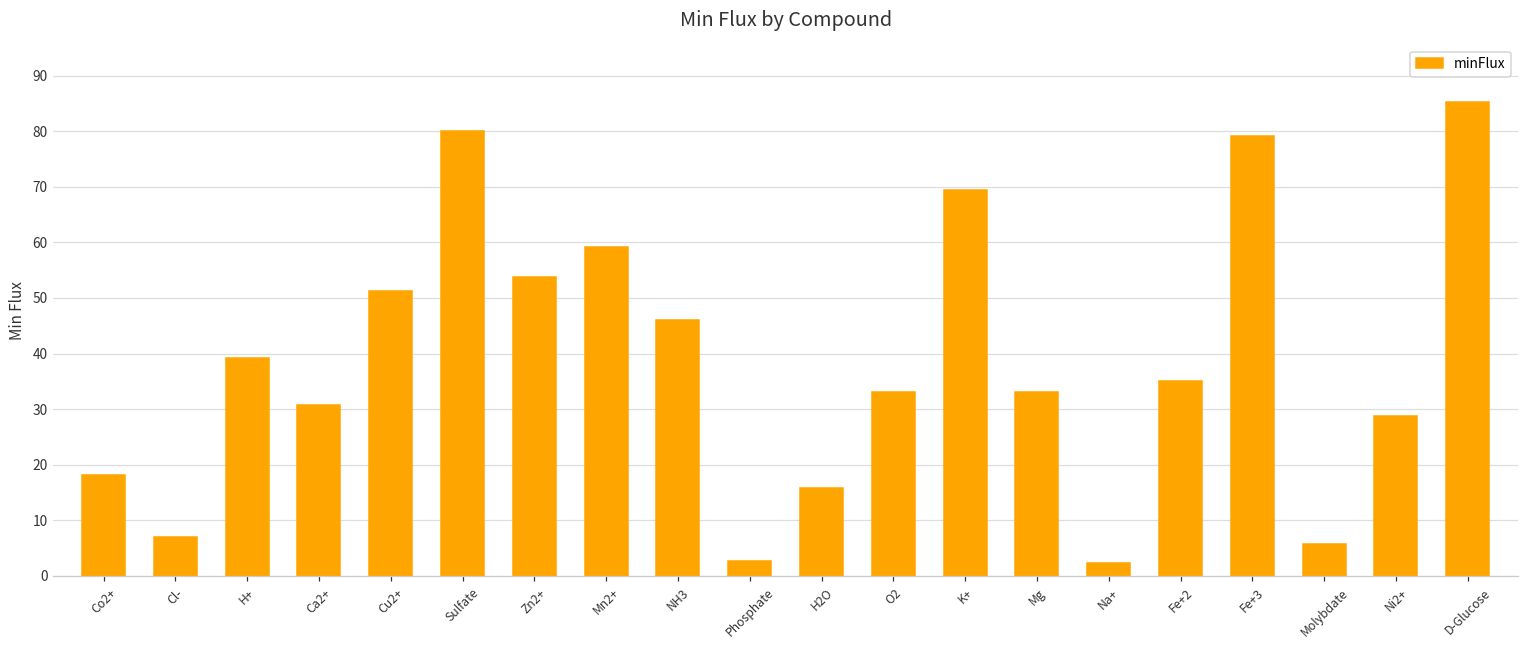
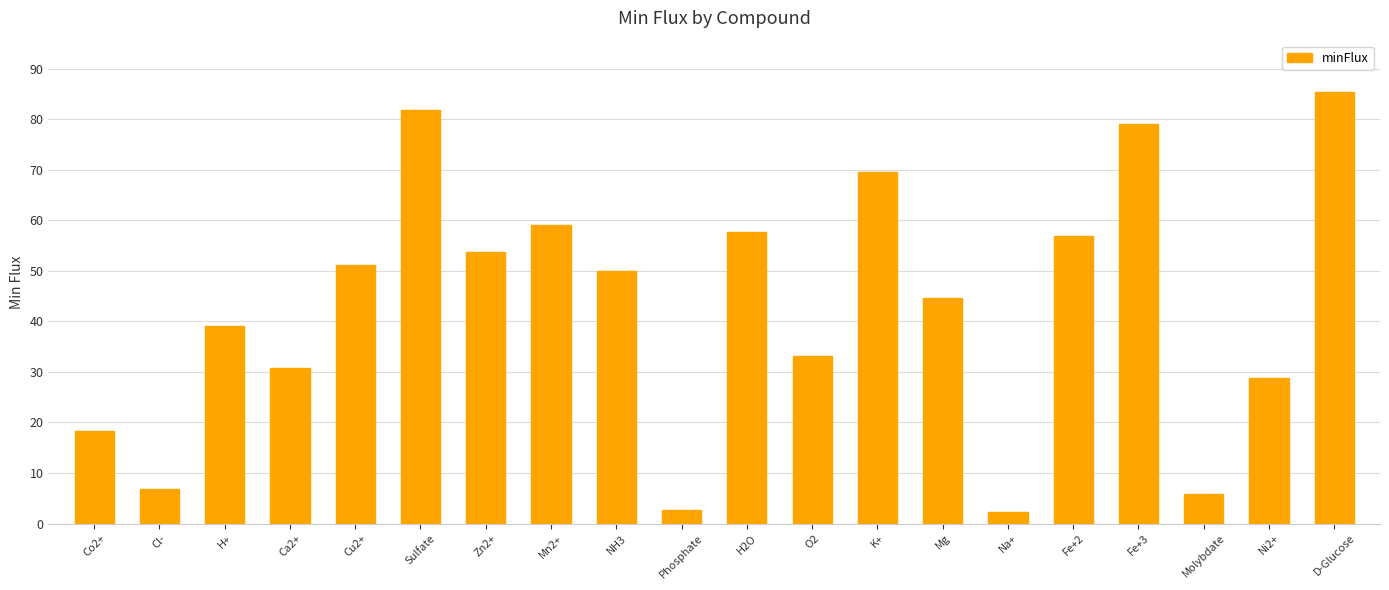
  {
    "Co2+": 18,
    "Cl-": 7,
    "H+": 39,
    "Ca2+": 31,
    "Cu2+": 51,
-   "Sulfate": 80,
+   "Sulfate": 82,
    "Zn2+": 54,
    "Mn2+": 59,
-   "NH3": 46,
+   "NH3": 50,
    "Phosphate": 3,
-   "H2O": 16,
+   "H2O": 58,
    "O2": 33,
    "K+": 69,
-   "Mg": 33,
+   "Mg": 45,
    "Na+": 2,
-   "Fe+2": 35,
+   "Fe+2": 57,
    "Fe+3": 79,
    "Molybdate": 6,
    "Ni2+": 29,
    "D-Glucose": 85
  }
